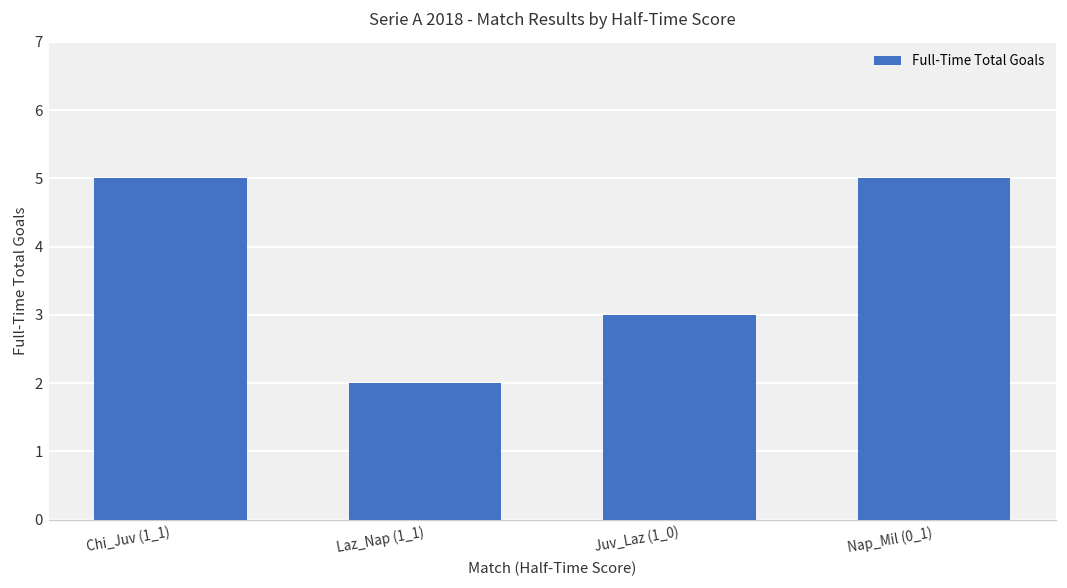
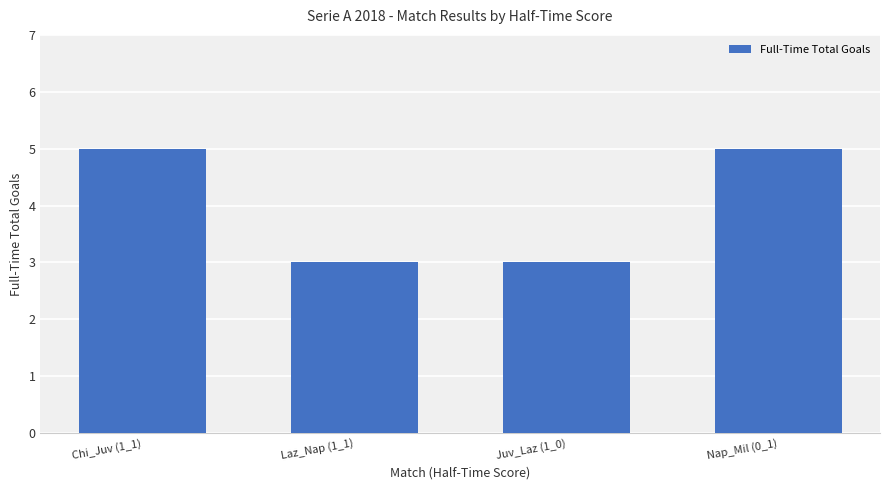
  {
    "Chi_Juv (1_1)": 5,
-   "Laz_Nap (1_1)": 2,
+   "Laz_Nap (1_1)": 3,
    "Juv_Laz (1_0)": 3,
    "Nap_Mil (0_1)": 5
  }
